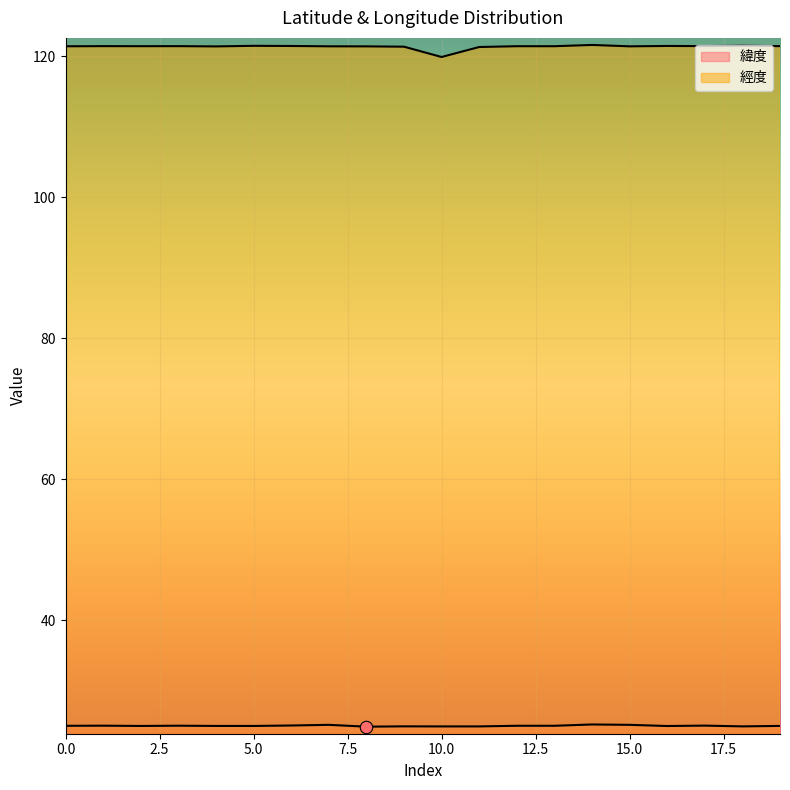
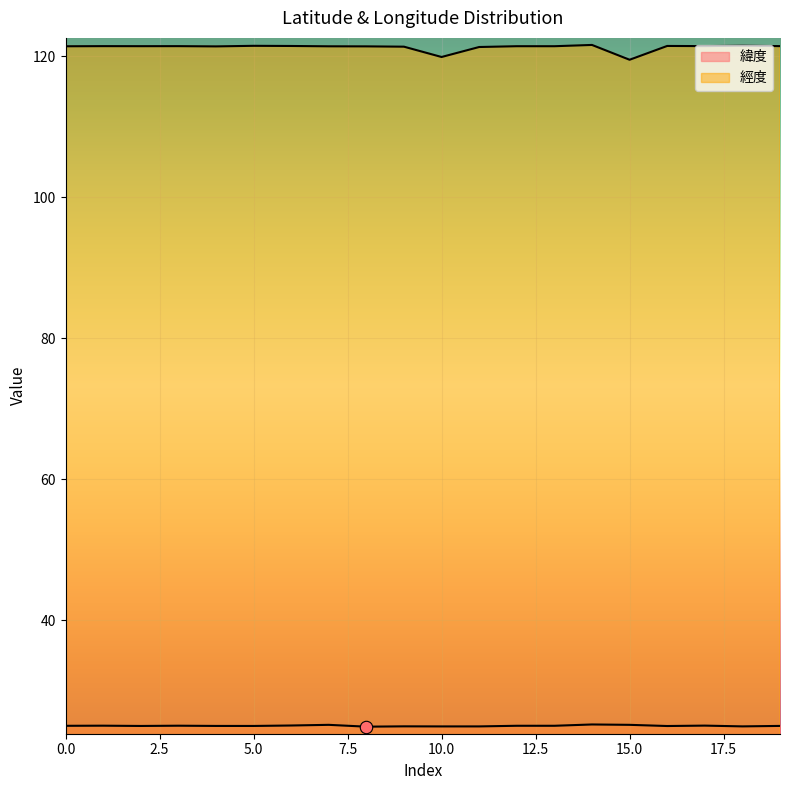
  {
    "經度": {
      "0.0": 121,
      "5.0": 122,
      "10.0": 120,
-     "15.0": 121
+     "15.0": 120
    }
  }
